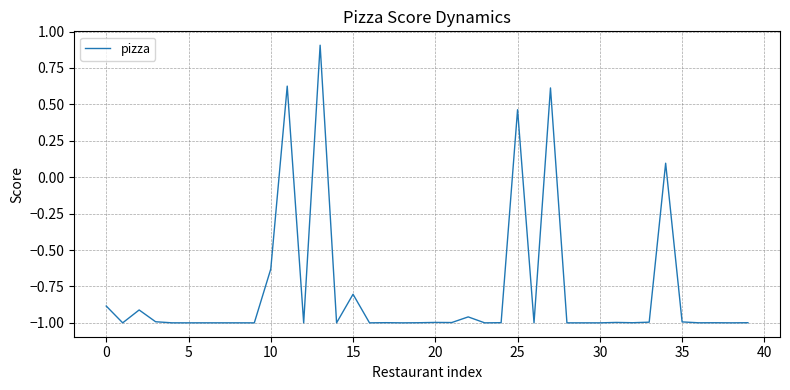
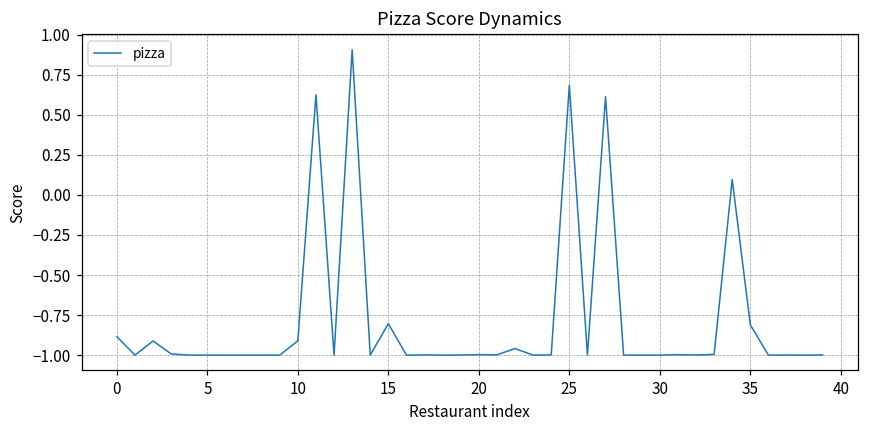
  {
    "0": -0.88,
    "5": -1.00,
-   "10": -0.63,
+   "10": -0.91,
    "15": -0.80,
    "20": -1.00,
-   "25": 0.46,
+   "25": 0.69,
    "30": -1.00,
-   "35": -0.99
+   "35": -0.81
  }
